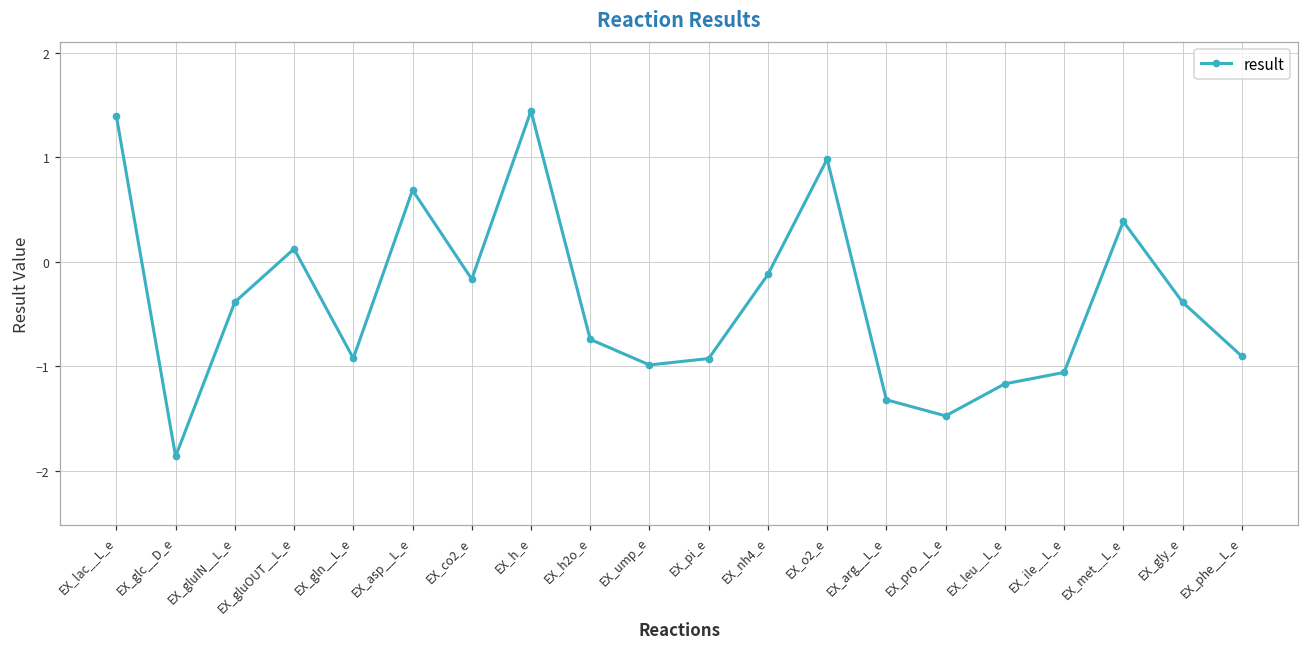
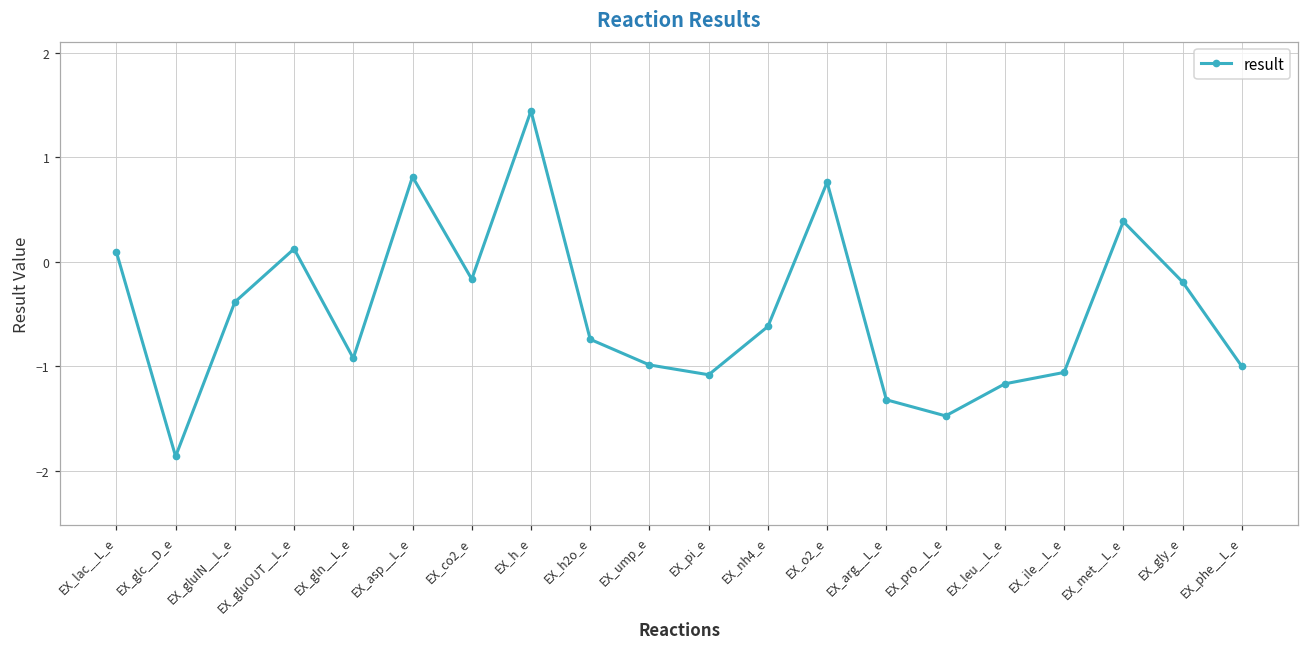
  {
-   "EX_lac__L_e": 1.4,
+   "EX_lac__L_e": 0.1,
    "EX_glc__D_e": -1.9,
    "EX_gluIN__L_e": -0.4,
    "EX_gluOUT__L_e": 0.1,
    "EX_gln__L_e": -0.9,
-   "EX_asp__L_e": 0.7,
+   "EX_asp__L_e": 0.8,
    "EX_co2_e": -0.2,
    "EX_h_e": 1.4,
    "EX_h2o_e": -0.7,
    "EX_ump_e": -1.0,
-   "EX_pi_e": -0.9,
-   "EX_nh4_e": -0.1,
-   "EX_o2_e": 1.0,
+   "EX_pi_e": -1.1,
+   "EX_nh4_e": -0.6,
+   "EX_o2_e": 0.8,
    "EX_arg__L_e": -1.3,
    "EX_pro__L_e": -1.5,
    "EX_leu__L_e": -1.2,
    "EX_ile__L_e": -1.1,
    "EX_met__L_e": 0.4,
-   "EX_gly_e": -0.4,
-   "EX_phe__L_e": -0.9
+   "EX_gly_e": -0.2,
+   "EX_phe__L_e": -1.0
  }
